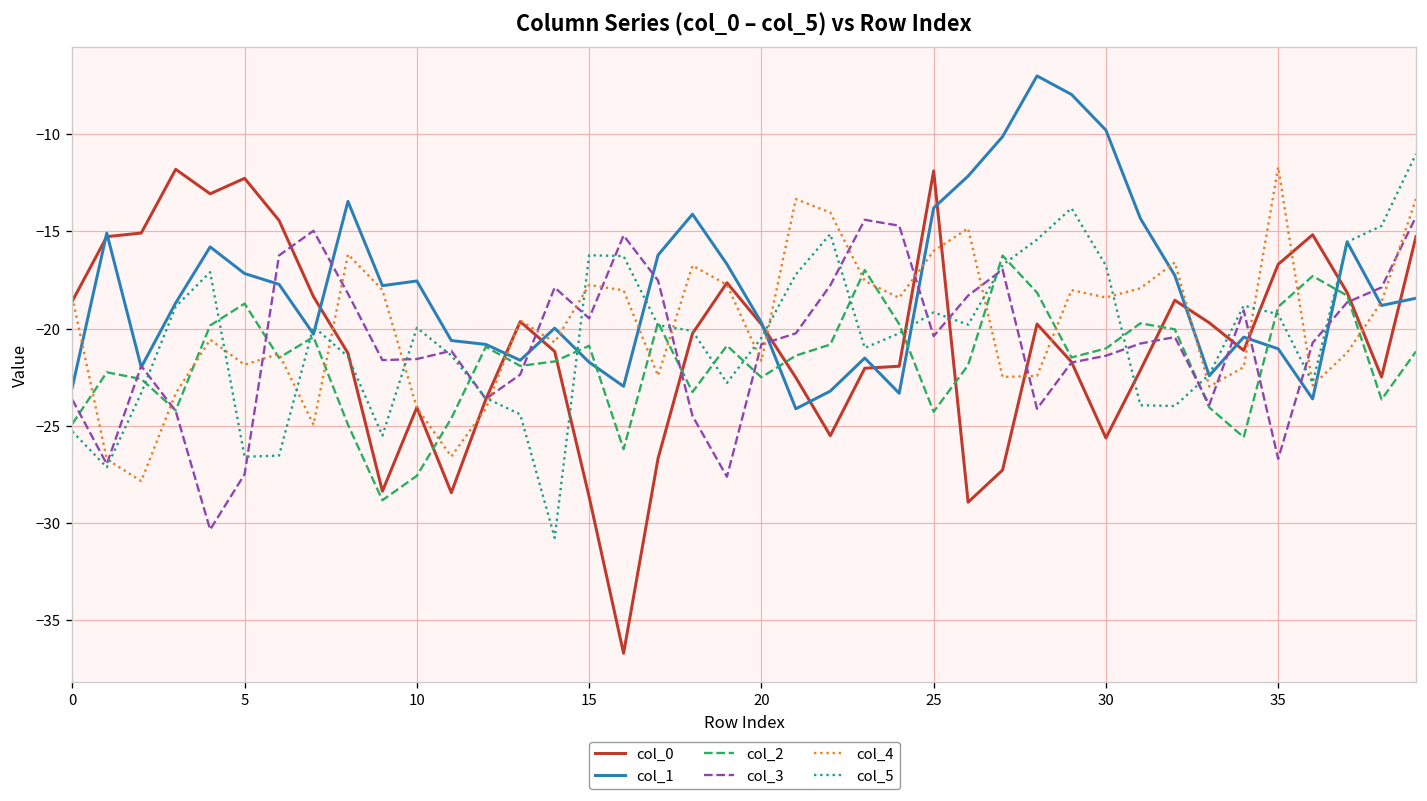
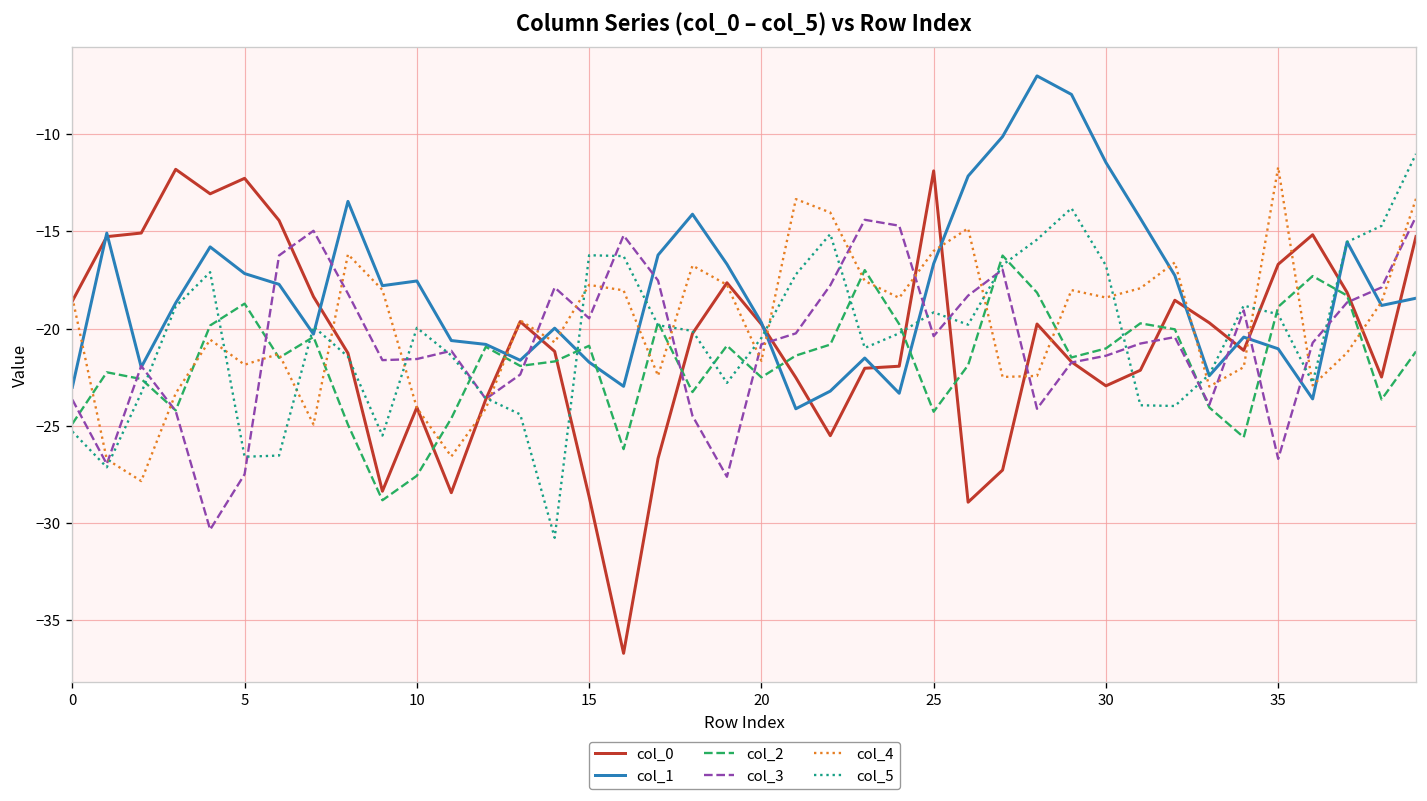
  {
    "col_0": {
      "0": -18.6,
      "5": -12.3,
      "15": -28.6,
      "25": -11.9,
-     "30": -25.6,
+     "30": -22.9,
      "35": -16.7
    },
    "col_1": {
      "0": -23.0,
      "5": -17.2,
      "10": -17.6,
      "15": -21.7,
-     "25": -13.8,
-     "30": -9.8,
+     "25": -16.7,
+     "30": -11.5,
      "35": -21.0
    },
    "col_3": {
      "0": -23.7,
      "5": -27.5,
      "10": -21.6,
      "15": -19.5,
      "20": -20.8,
      "25": -20.4,
      "30": -21.4,
      "35": -26.7
    },
    "col_4": {
      "0": -18.4,
      "5": -21.9,
      "15": -17.8,
      "20": -21.7,
      "25": -16.0,
      "30": -18.4,
      "35": -11.7
    }
  }
